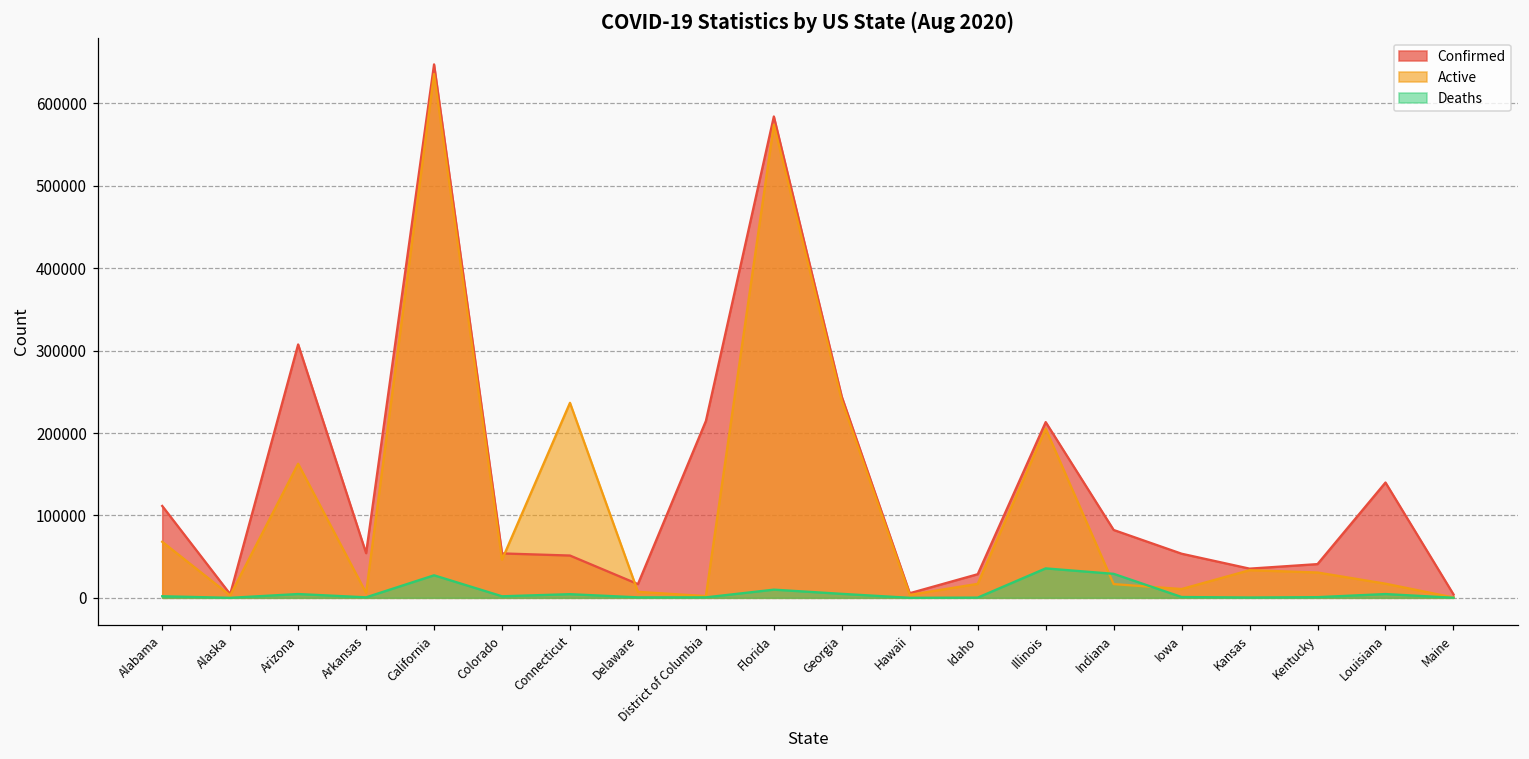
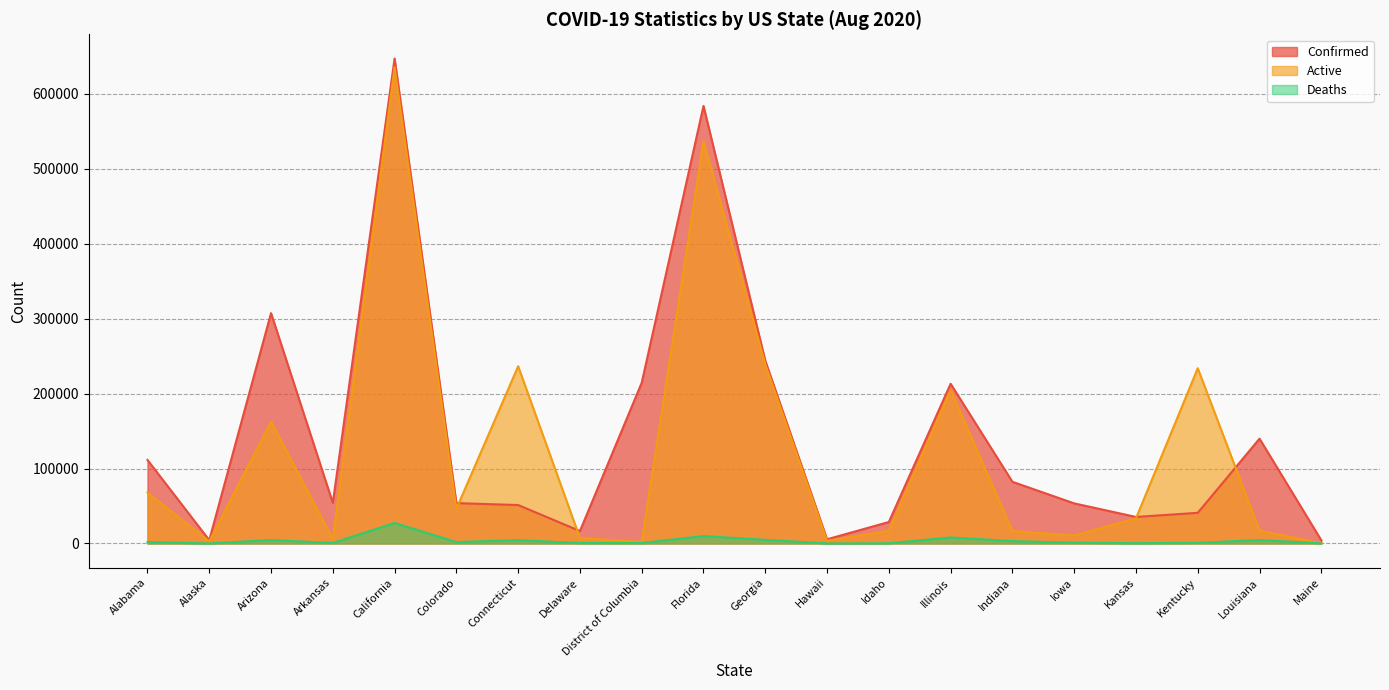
  {
    "Confirmed": {
      "Alabama": 110000,
      "Arizona": 310000,
      "Arkansas": 50000,
      "California": 650000,
      "Colorado": 50000,
      "Connecticut": 50000,
      "Delaware": 20000,
      "District of Columbia": 210000,
      "Florida": 580000,
      "Georgia": 240000,
      "Idaho": 30000,
      "Illinois": 210000,
      "Indiana": 80000,
      "Iowa": 50000,
      "Kentucky": 40000,
      "Louisiana": 140000,
      "Maine": 0
    },
    "Active": {
      "Alabama": 70000,
      "Arizona": 160000,
      "Arkansas": 10000,
      "California": 640000,
      "Colorado": 50000,
      "Connecticut": 240000,
      "Delaware": 10000,
-     "Florida": 570000,
+     "Florida": 540000,
      "Georgia": 240000,
      "Idaho": 20000,
      "Illinois": 210000,
      "Indiana": 20000,
      "Iowa": 10000,
-     "Kentucky": 30000,
+     "Kentucky": 230000,
      "Louisiana": 20000
    },
    "Deaths": {
      "Alabama": 0,
      "Arizona": 0,
      "Arkansas": 0,
      "California": 30000,
      "Colorado": 0,
      "Connecticut": 0,
      "Delaware": 0,
      "Florida": 10000,
      "Georgia": 0,
      "Hawaii": 0,
      "Idaho": 0,
-     "Illinois": 40000,
-     "Indiana": 30000,
+     "Illinois": 10000,
+     "Indiana": 0,
      "Iowa": 0,
      "Kansas": 0,
      "Kentucky": 0,
      "Louisiana": 0
    }
  }
